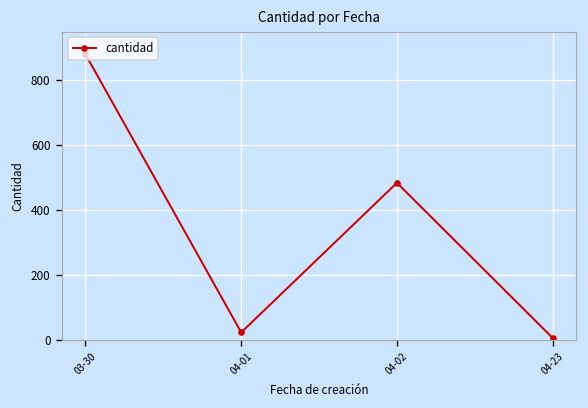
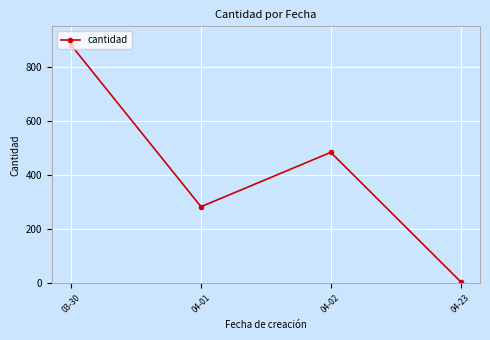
  {
-   "04-01": 20,
+   "04-01": 280,
    "04-02": 480,
    "04-23": 10
  }
